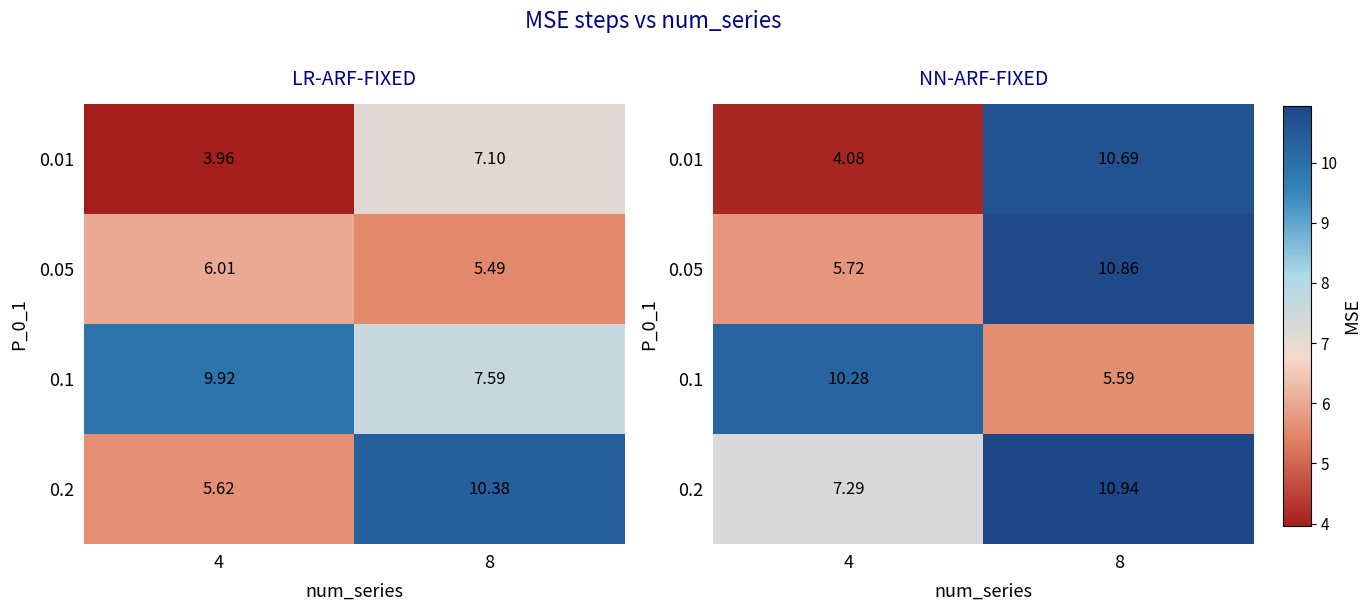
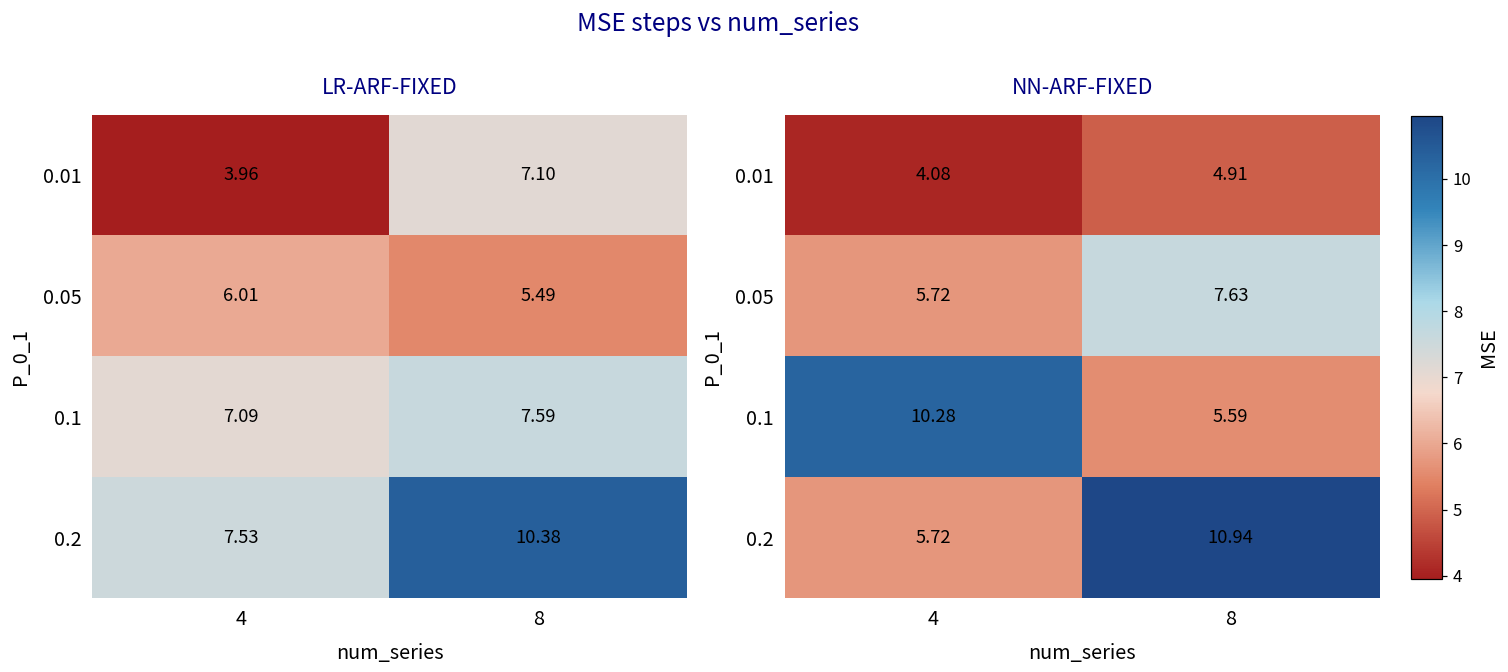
  {
    "LR-ARF-FIXED": {
      "0.01": {
        "4": 3.96,
        "8": 7.10
      },
      "0.05": {
        "4": 6.01,
        "8": 5.49
      },
      "0.1": {
-       "4": 9.92,
+       "4": 7.09,
        "8": 7.59
      },
      "0.2": {
-       "4": 5.62,
+       "4": 7.53,
        "8": 10.38
      }
    },
    "NN-ARF-FIXED": {
      "0.01": {
        "4": 4.08,
-       "8": 10.69
+       "8": 4.91
      },
      "0.05": {
        "4": 5.72,
-       "8": 10.86
+       "8": 7.63
      },
      "0.1": {
        "4": 10.28,
        "8": 5.59
      },
      "0.2": {
-       "4": 7.29,
+       "4": 5.72,
        "8": 10.94
      }
    }
  }
